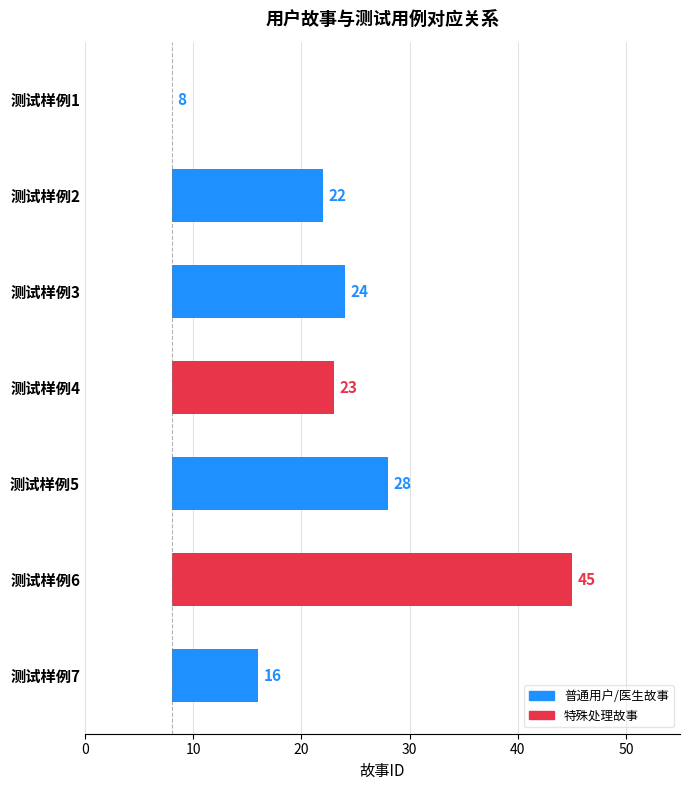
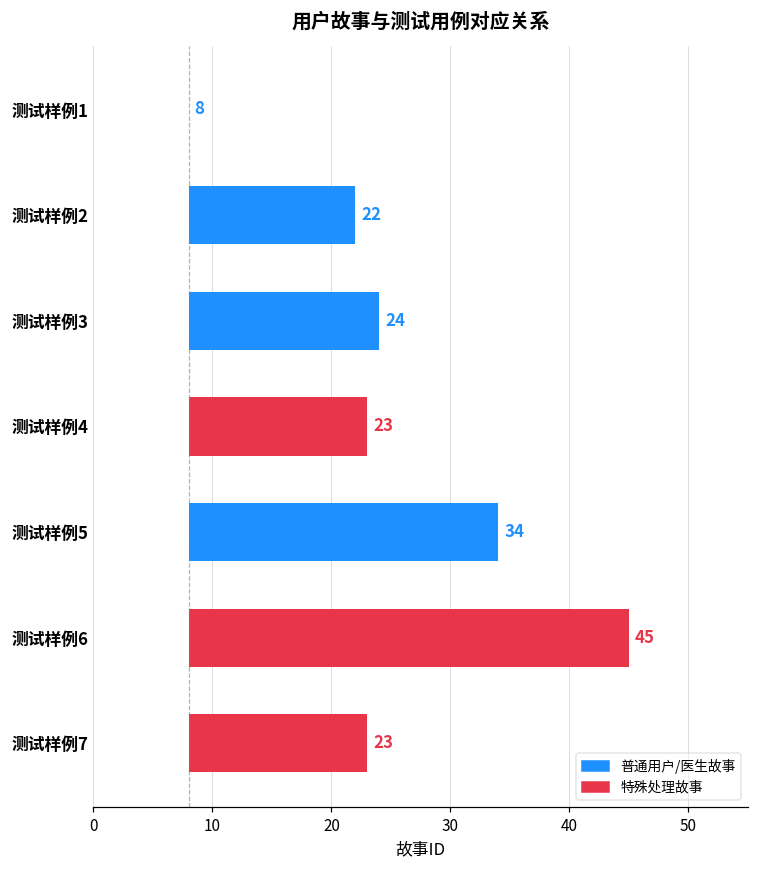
  {
-   "测试样例5": 28,
-   "测试样例7": 16
+   "测试样例5": 34,
+   "测试样例7": 23
  }
